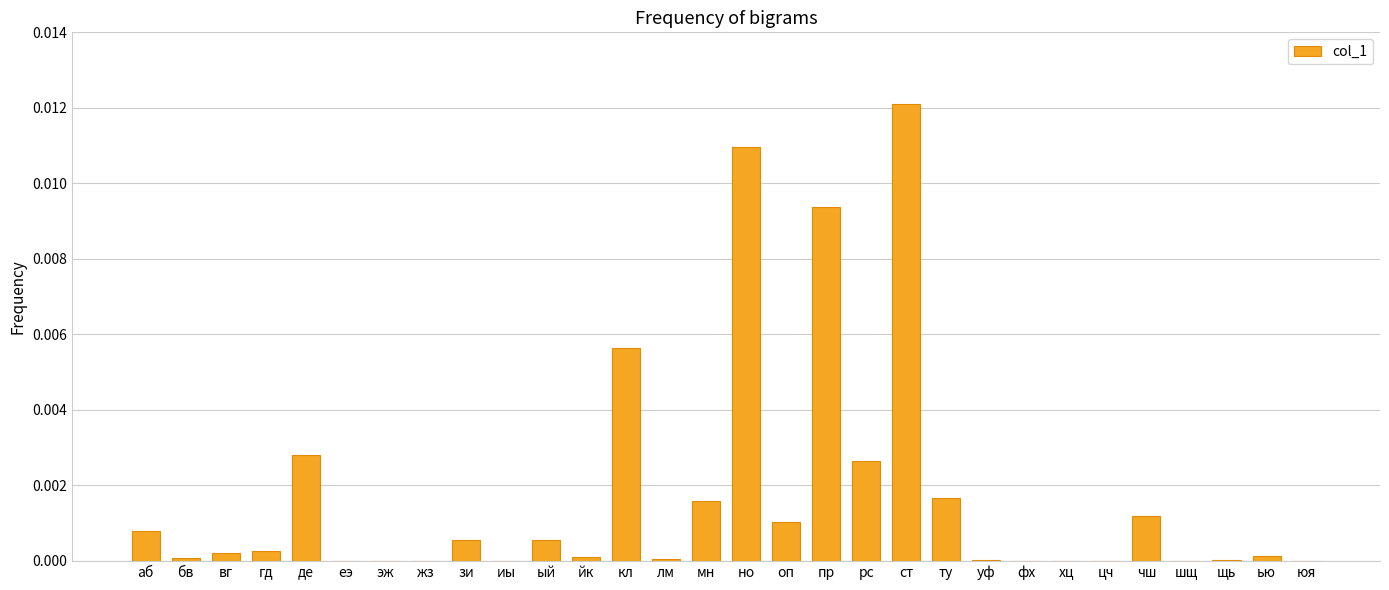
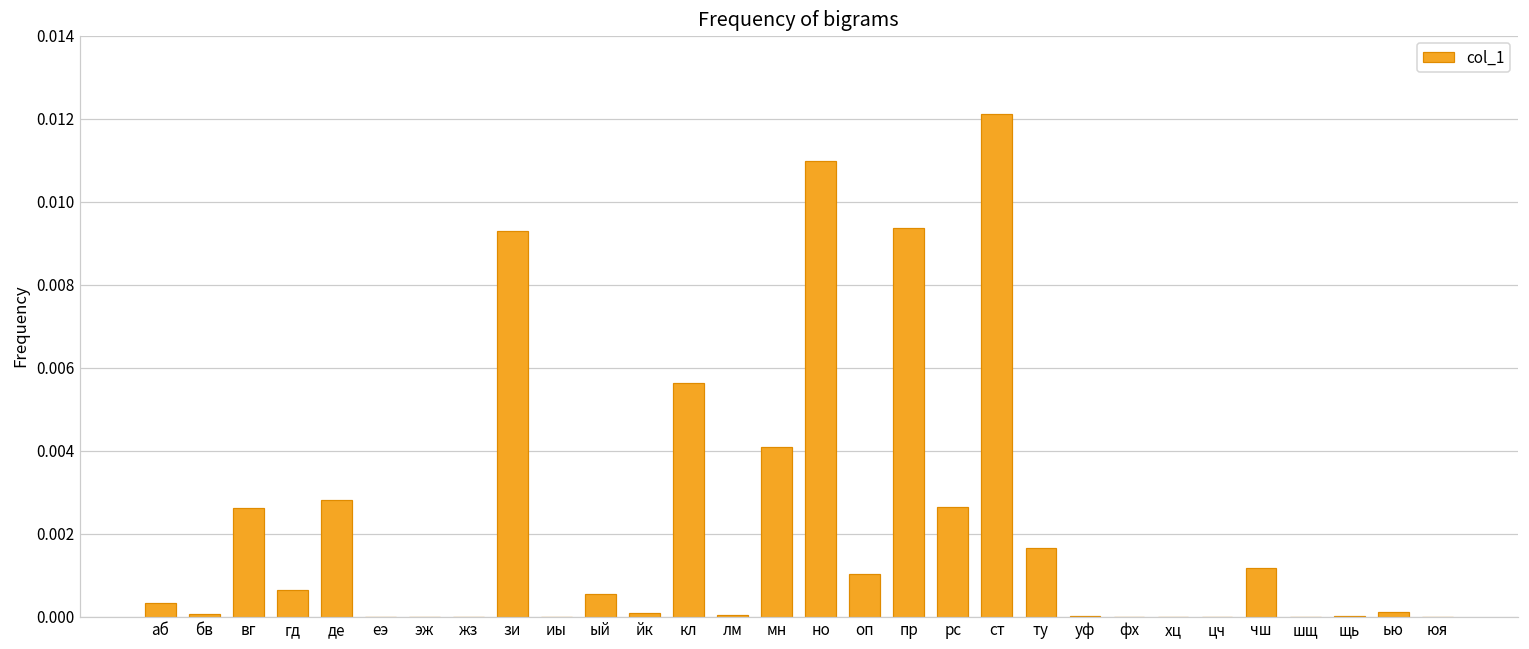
  {
-   "аб": 0.0008,
+   "аб": 0.0003,
    "бв": 0.0001,
-   "вг": 0.0002,
-   "гд": 0.0003,
+   "вг": 0.0026,
+   "гд": 0.0007,
    "де": 0.0028,
    "эж": 0.0000,
    "жз": 0.0000,
-   "зи": 0.0006,
+   "зи": 0.0093,
    "иы": 0.0000,
    "ый": 0.0005,
    "йк": 0.0001,
    "кл": 0.0056,
-   "мн": 0.0016,
+   "мн": 0.0041,
    "но": 0.0110,
    "оп": 0.0010,
    "пр": 0.0094,
    "рс": 0.0026,
    "ст": 0.0121,
    "ту": 0.0016,
    "фх": 0.0000,
    "цч": 0.0000,
    "чш": 0.0012,
    "шщ": 0.0000,
    "ью": 0.0001
  }
